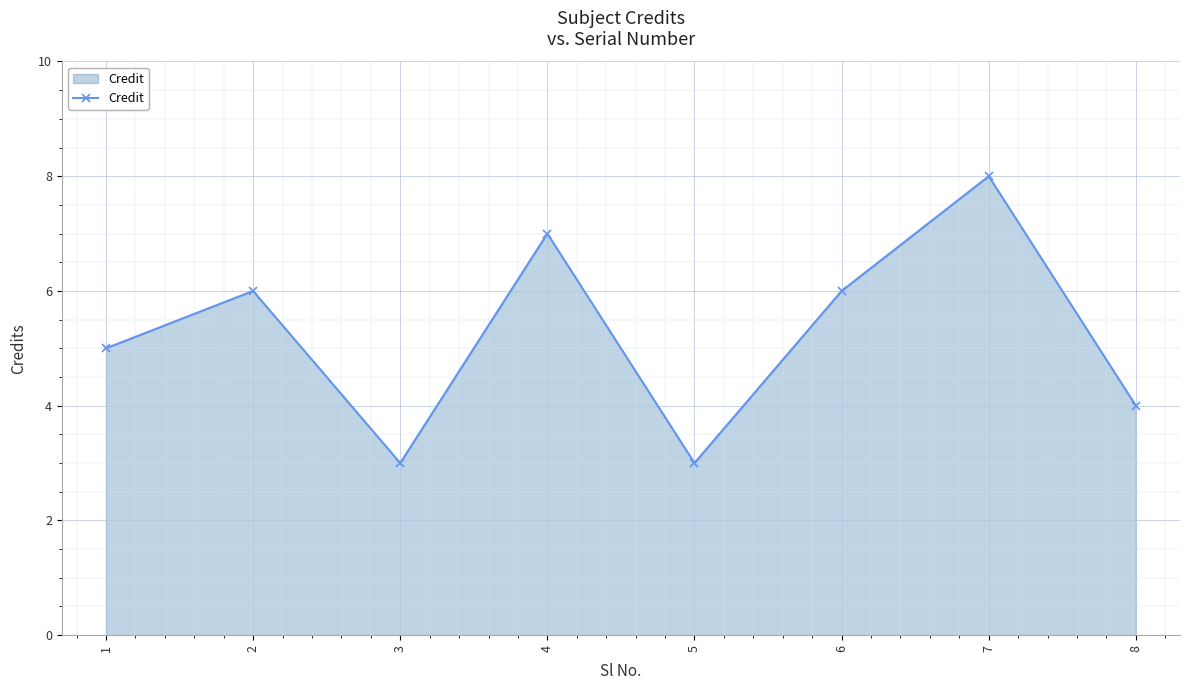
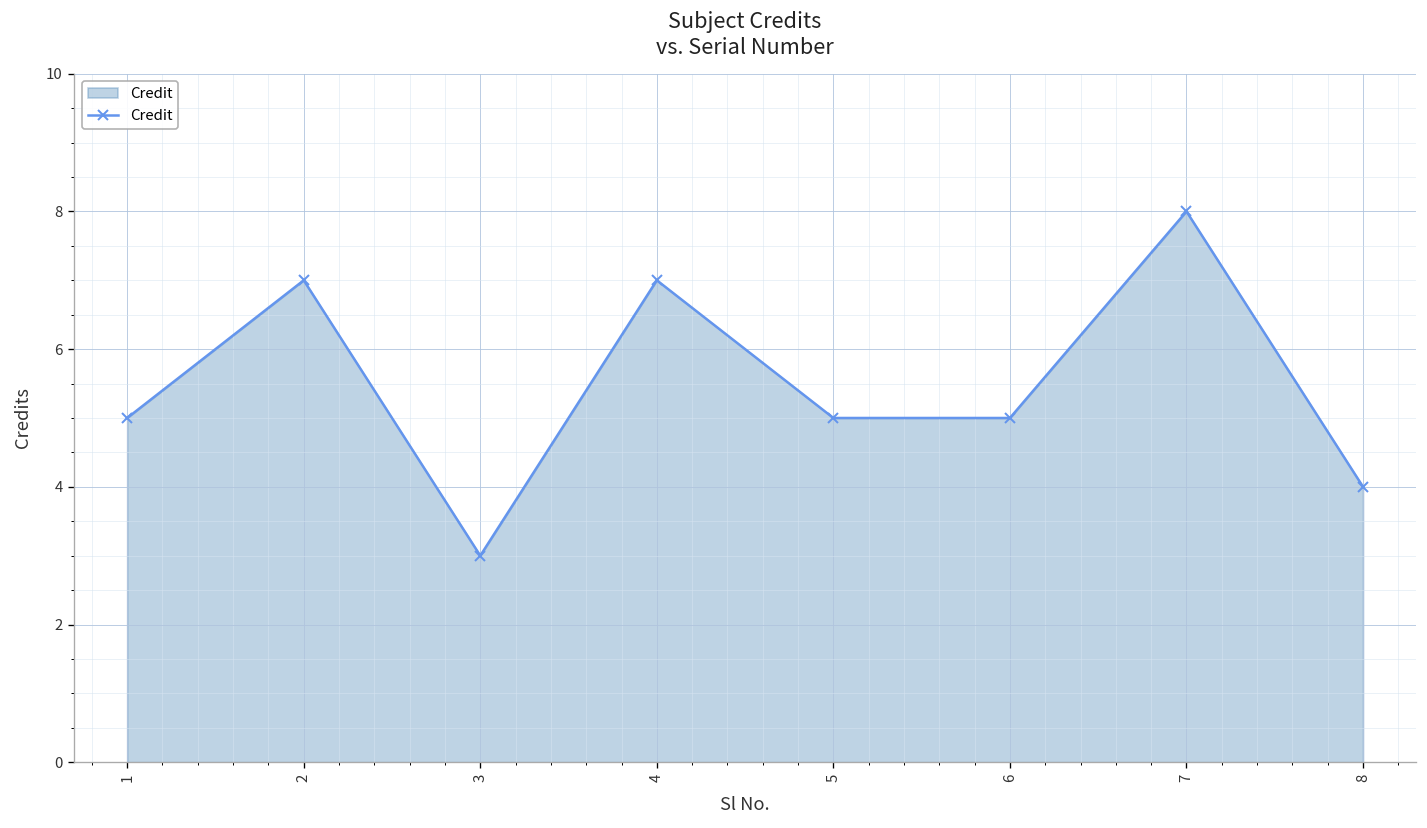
  {
    "1": 5,
-   "2": 6,
+   "2": 7,
    "3": 3,
    "4": 7,
-   "5": 3,
-   "6": 6,
+   "5": 5,
+   "6": 5,
    "7": 8,
    "8": 4
  }
